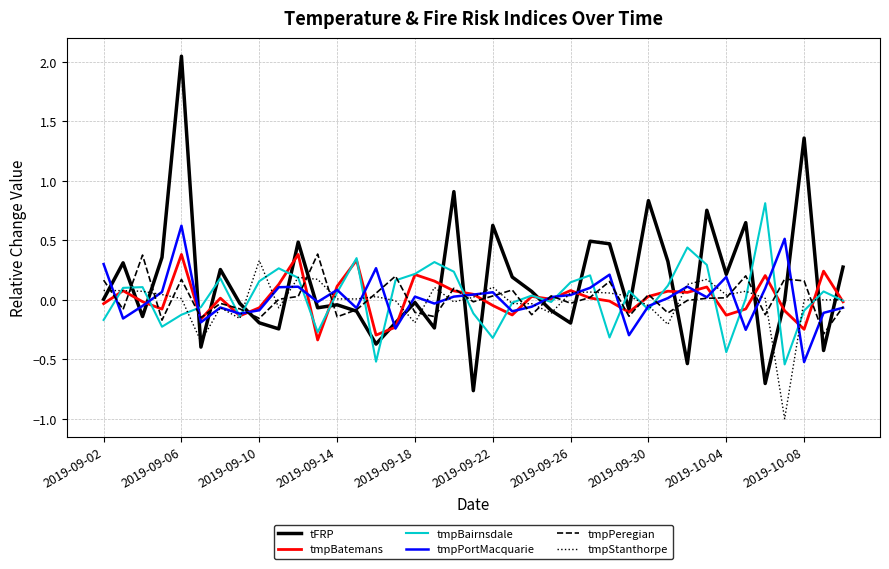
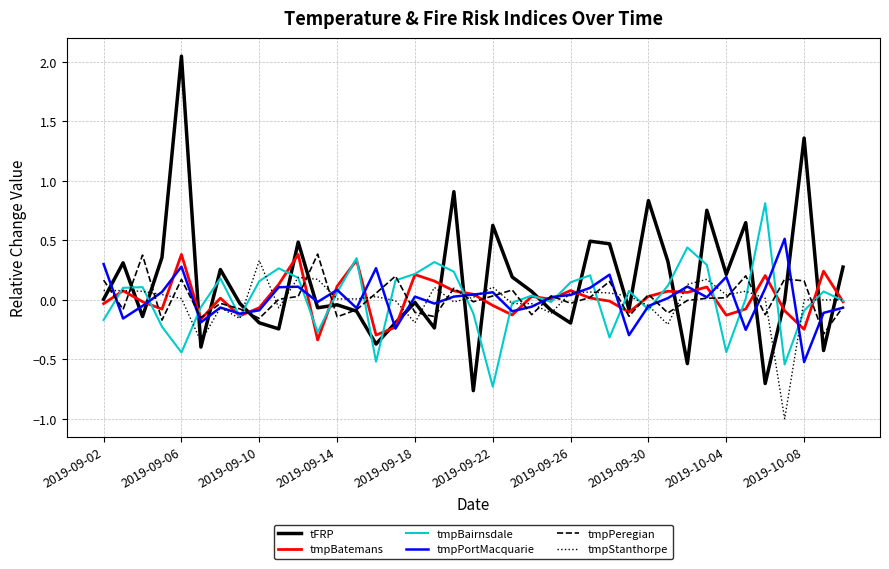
  {
    "tmpBatemans": {
      "2019-09-02": -0.03,
      "2019-09-06": 0.38,
      "2019-09-14": 0.11,
      "2019-09-22": -0.05,
      "2019-10-04": -0.13,
      "2019-10-08": -0.25
    },
    "tmpBairnsdale": {
      "2019-09-02": -0.17,
-     "2019-09-06": -0.13,
+     "2019-09-06": -0.44,
      "2019-09-10": 0.16,
      "2019-09-14": 0.06,
-     "2019-09-22": -0.32,
+     "2019-09-22": -0.73,
      "2019-09-26": 0.15,
      "2019-09-30": -0.08,
      "2019-10-04": -0.44,
      "2019-10-08": -0.09
    },
    "tmpPortMacquarie": {
      "2019-09-02": 0.30,
-     "2019-09-06": 0.62,
+     "2019-09-06": 0.28,
      "2019-09-14": 0.08,
      "2019-09-18": 0.03,
      "2019-09-22": 0.06,
      "2019-10-08": -0.52
    }
  }
